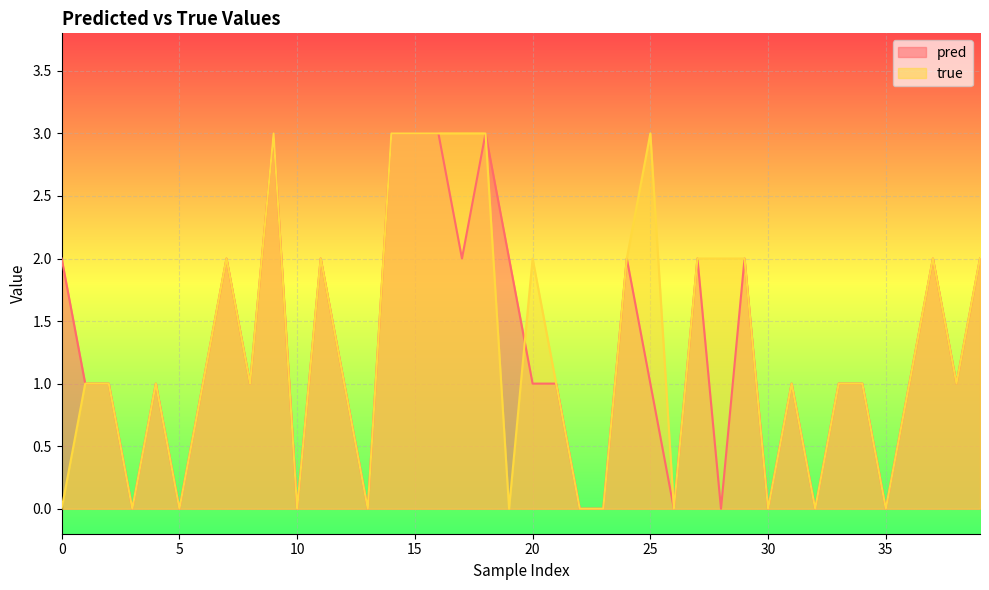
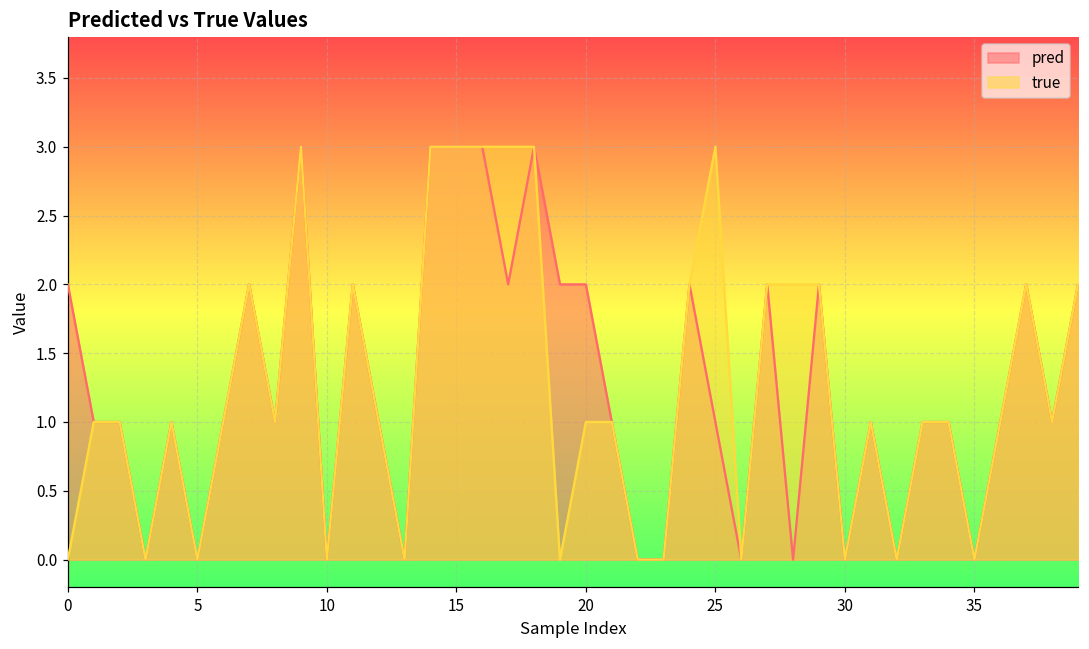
  {
    "pred": {
      "0": 2,
-     "20": 1,
+     "20": 2,
      "25": 1
    },
    "true": {
      "0": 0,
-     "20": 2,
+     "20": 1,
      "25": 3
    }
  }
